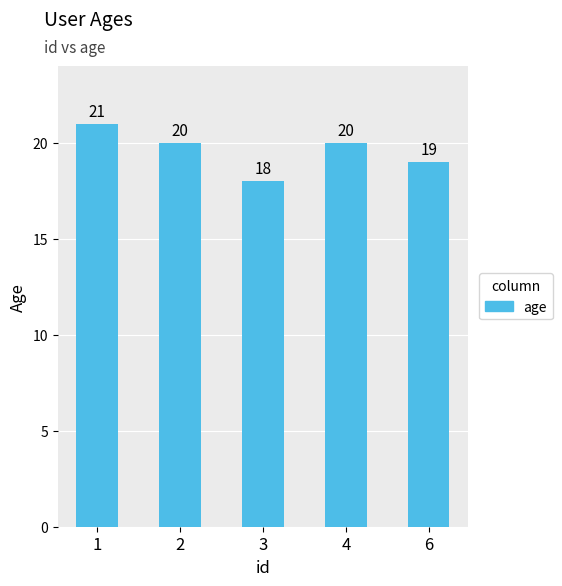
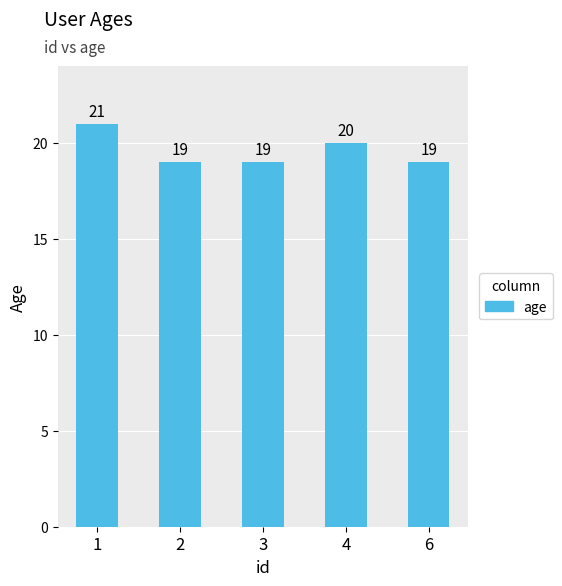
  {
    "1": 21,
-   "2": 20,
-   "3": 18,
+   "2": 19,
+   "3": 19,
    "4": 20,
    "6": 19
  }
